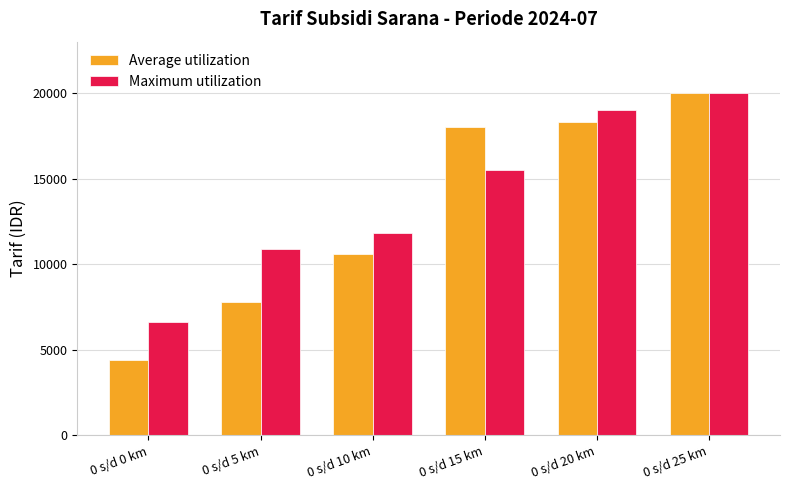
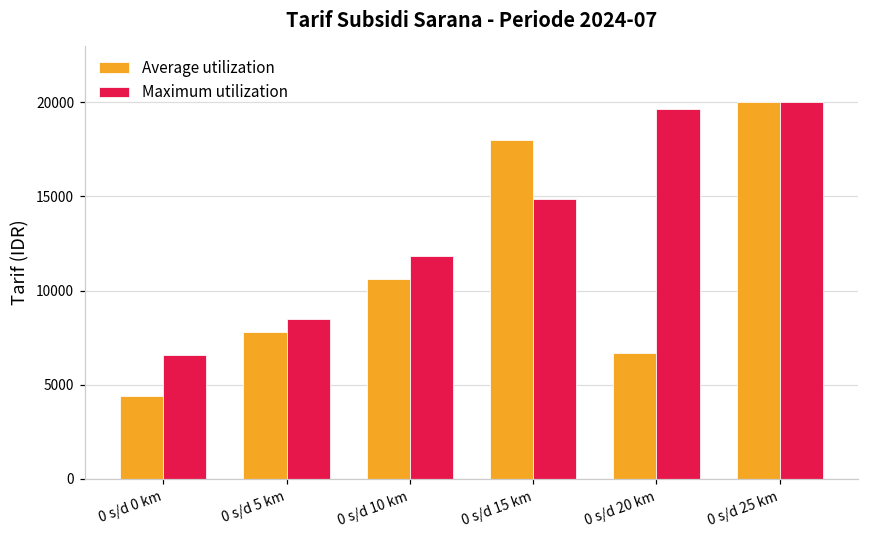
  {
    "Average utilization": {
      "0 s/d 0 km": 4400,
      "0 s/d 5 km": 7800,
      "0 s/d 10 km": 10600,
      "0 s/d 15 km": 18000,
-     "0 s/d 20 km": 18300,
+     "0 s/d 20 km": 6700,
      "0 s/d 25 km": 20000
    },
    "Maximum utilization": {
      "0 s/d 0 km": 6600,
-     "0 s/d 5 km": 10900,
+     "0 s/d 5 km": 8500,
      "0 s/d 10 km": 11800,
-     "0 s/d 15 km": 15500,
-     "0 s/d 20 km": 19000,
+     "0 s/d 15 km": 14900,
+     "0 s/d 20 km": 19600,
      "0 s/d 25 km": 20000
    }
  }
